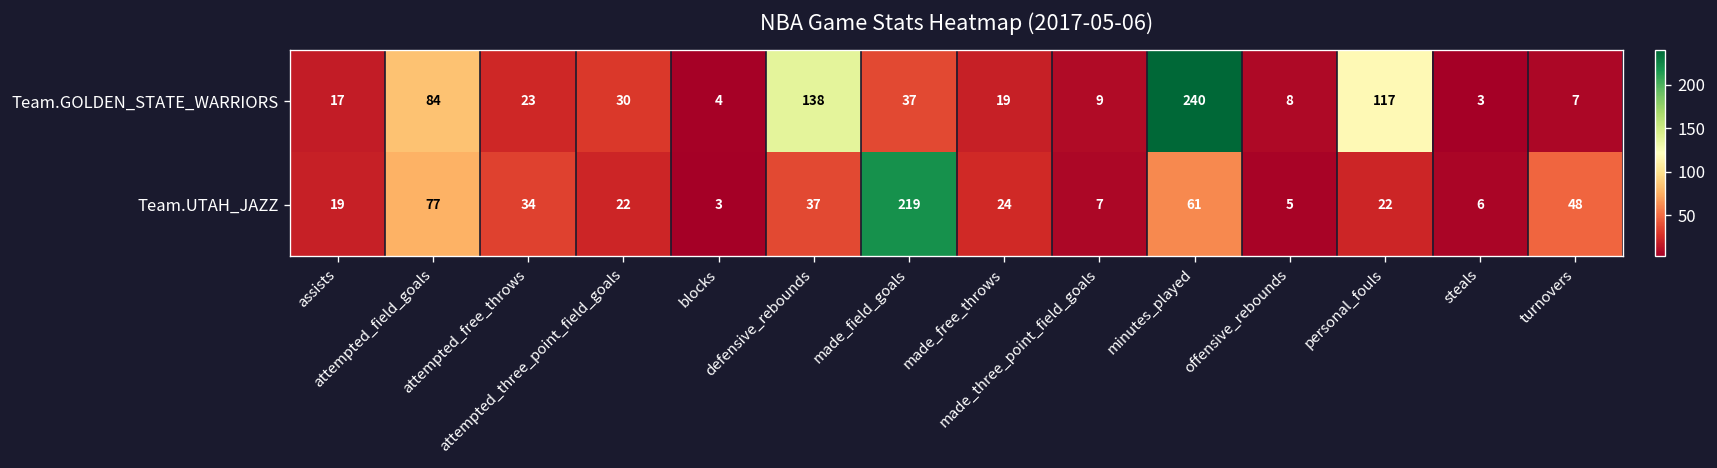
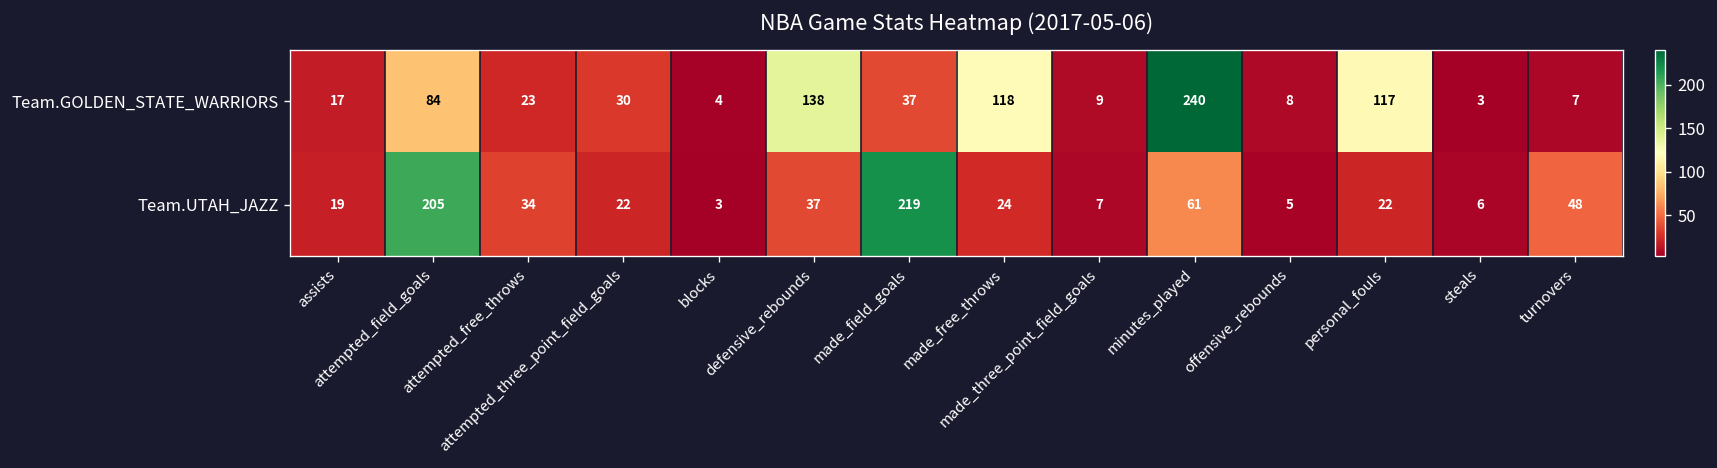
  {
    "Team.GOLDEN_STATE_WARRIORS": {
      "assists": 17,
      "attempted_field_goals": 84,
      "attempted_free_throws": 23,
      "attempted_three_point_field_goals": 30,
      "blocks": 4,
      "defensive_rebounds": 138,
      "made_field_goals": 37,
-     "made_free_throws": 19,
+     "made_free_throws": 118,
      "made_three_point_field_goals": 9,
      "minutes_played": 240,
      "offensive_rebounds": 8,
      "personal_fouls": 117,
      "steals": 3,
      "turnovers": 7
    },
    "Team.UTAH_JAZZ": {
      "assists": 19,
-     "attempted_field_goals": 77,
+     "attempted_field_goals": 205,
      "attempted_free_throws": 34,
      "attempted_three_point_field_goals": 22,
      "blocks": 3,
      "defensive_rebounds": 37,
      "made_field_goals": 219,
      "made_free_throws": 24,
      "made_three_point_field_goals": 7,
      "minutes_played": 61,
      "offensive_rebounds": 5,
      "personal_fouls": 22,
      "steals": 6,
      "turnovers": 48
    }
  }
